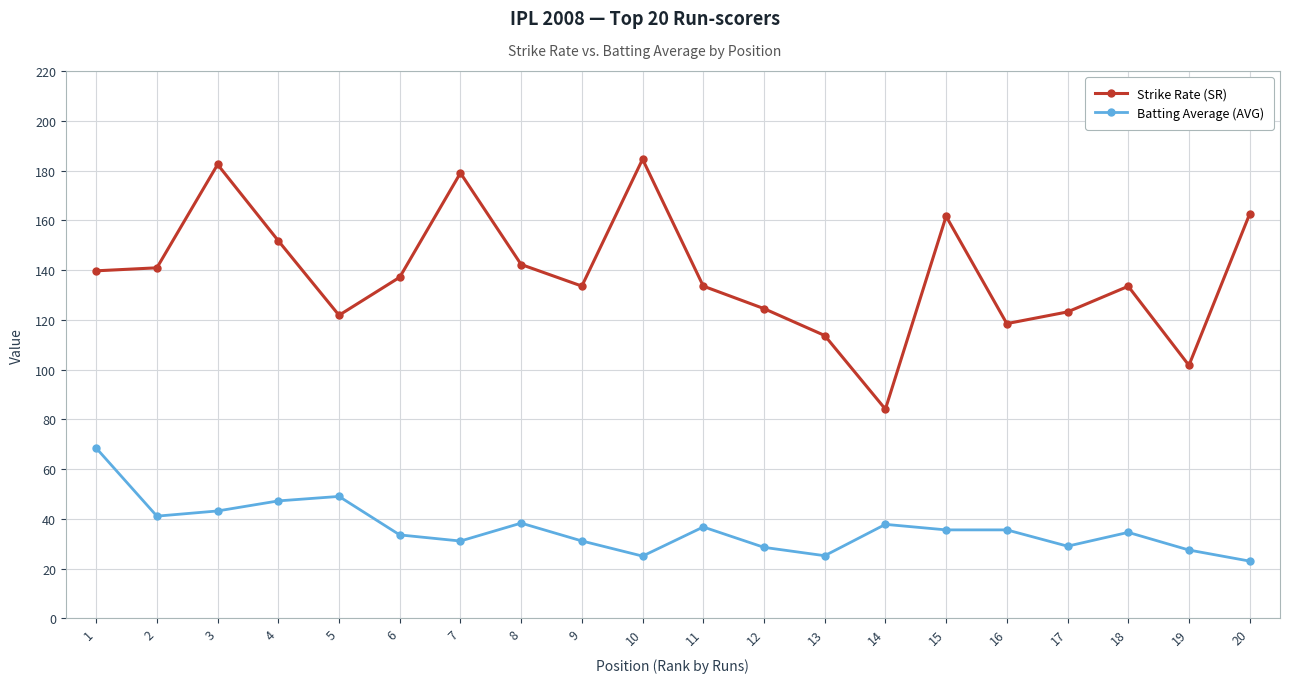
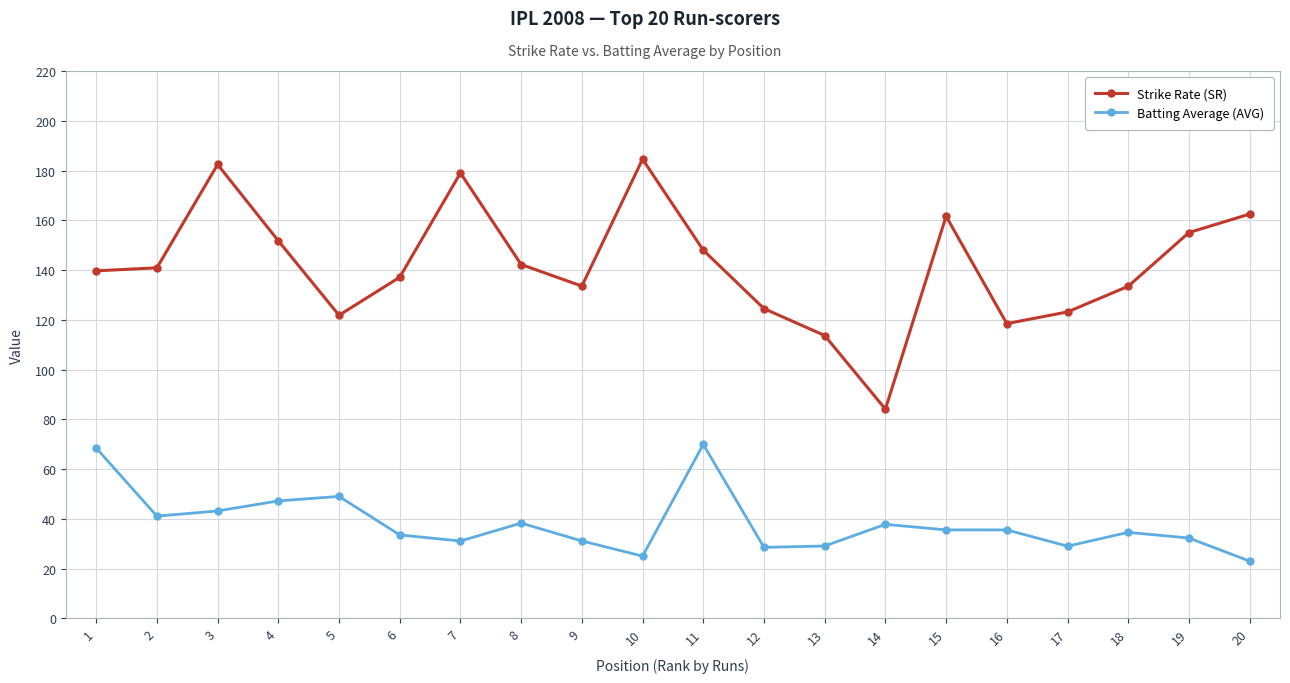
  {
    "Strike Rate (SR)": {
      "1": 140,
      "2": 141,
      "3": 182,
      "4": 152,
      "5": 122,
      "6": 137,
      "7": 179,
      "8": 142,
      "9": 134,
      "10": 185,
-     "11": 134,
+     "11": 148,
      "12": 124,
      "13": 114,
      "14": 84,
      "15": 162,
      "16": 118,
      "17": 123,
      "18": 133,
-     "19": 102,
+     "19": 155,
      "20": 163
    },
    "Batting Average (AVG)": {
      "1": 68,
      "2": 41,
      "3": 43,
      "4": 47,
      "5": 49,
      "6": 34,
      "7": 31,
      "8": 38,
      "9": 31,
      "10": 25,
-     "11": 37,
+     "11": 70,
      "12": 29,
-     "13": 25,
+     "13": 29,
      "14": 38,
      "15": 36,
      "16": 36,
      "17": 29,
      "18": 35,
-     "19": 27,
+     "19": 32,
      "20": 23
    }
  }
